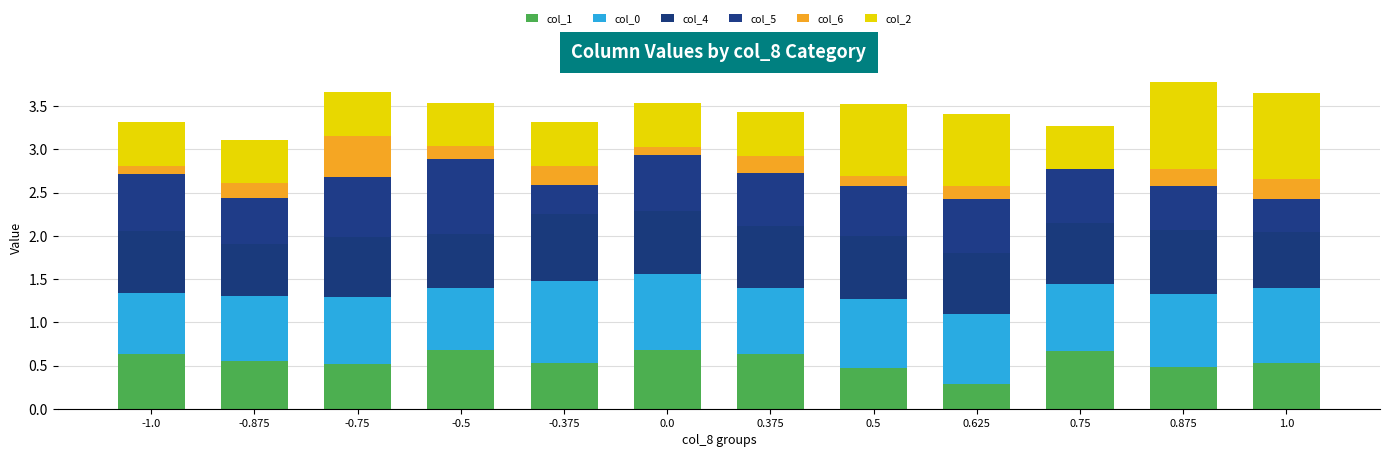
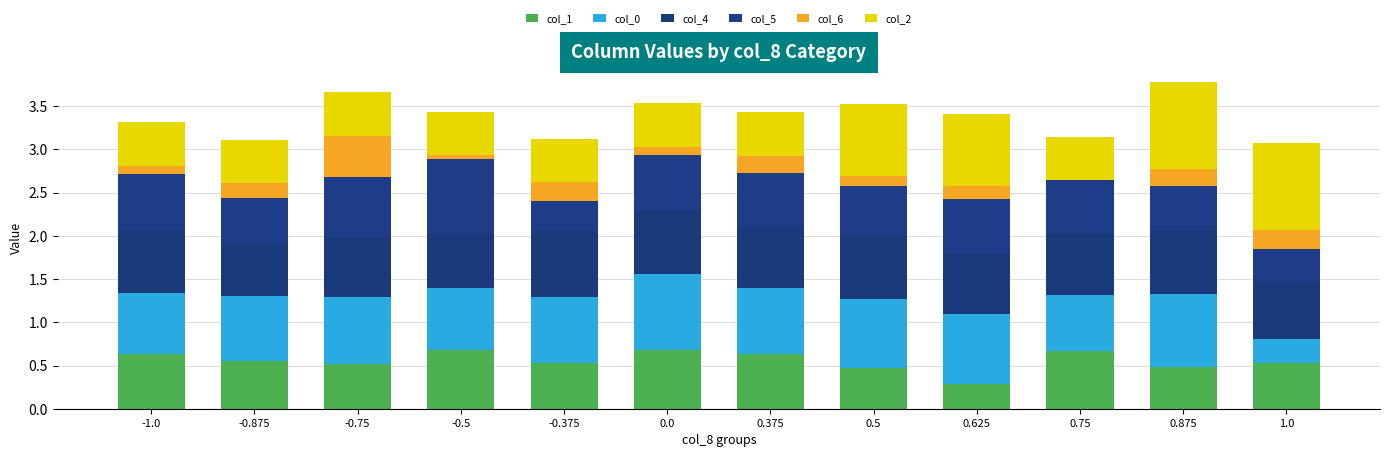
  {
    "col_1": {
      "-1.0": 0.6,
      "-0.875": 0.5,
      "-0.75": 0.5,
      "-0.5": 0.7,
      "-0.375": 0.5,
      "0.0": 0.7,
      "0.375": 0.6,
      "0.5": 0.5,
      "0.625": 0.3,
      "0.75": 0.7,
      "0.875": 0.5,
      "1.0": 0.5
    },
    "col_0": {
      "-1.0": 0.7,
      "-0.875": 0.8,
      "-0.75": 0.8,
      "-0.5": 0.7,
-     "-0.375": 1.0,
+     "-0.375": 0.8,
      "0.0": 0.9,
      "0.375": 0.8,
      "0.5": 0.8,
      "0.625": 0.8,
-     "0.75": 0.8,
+     "0.75": 0.6,
      "0.875": 0.8,
-     "1.0": 0.9
+     "1.0": 0.3
    },
    "col_6": {
      "-1.0": 0.1,
      "-0.875": 0.2,
      "-0.75": 0.5,
-     "-0.5": 0.1,
+     "-0.5": 0.0,
      "-0.375": 0.2,
      "0.0": 0.1,
      "0.375": 0.2,
      "0.5": 0.1,
      "0.625": 0.1,
      "0.75": 0.0,
      "0.875": 0.2,
      "1.0": 0.2
    },
    "col_2": {
      "-1.0": 0.5,
      "-0.875": 0.5,
      "-0.75": 0.5,
      "-0.5": 0.5,
      "-0.375": 0.5,
      "0.0": 0.5,
      "0.375": 0.5,
      "0.5": 0.8,
      "0.625": 0.8,
      "0.75": 0.5,
      "0.875": 1.0,
      "1.0": 1.0
    }
  }
